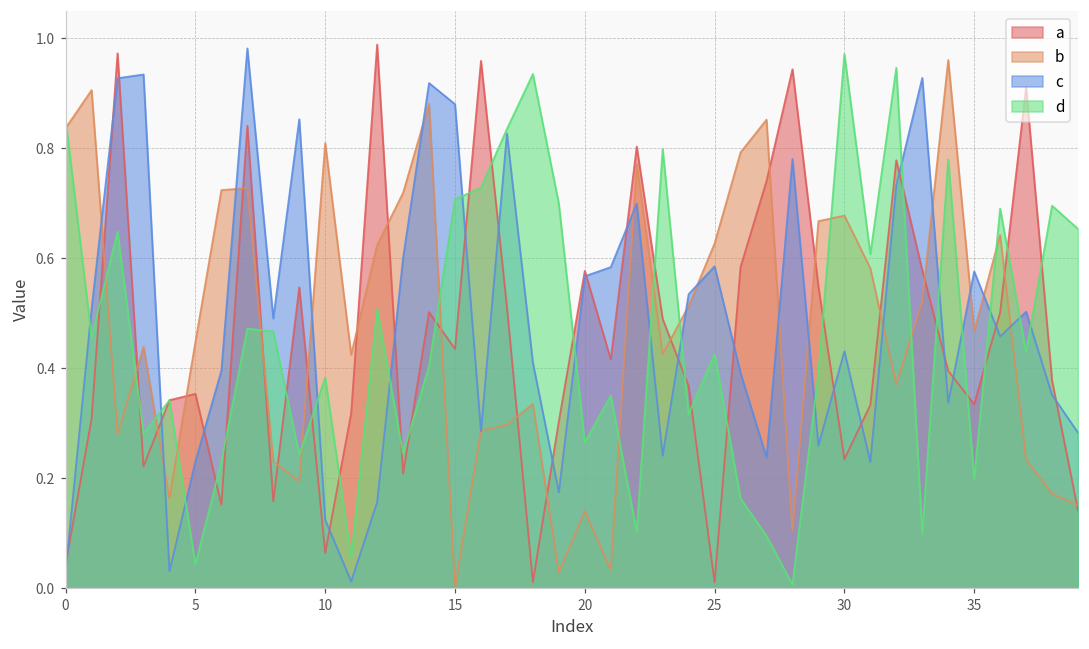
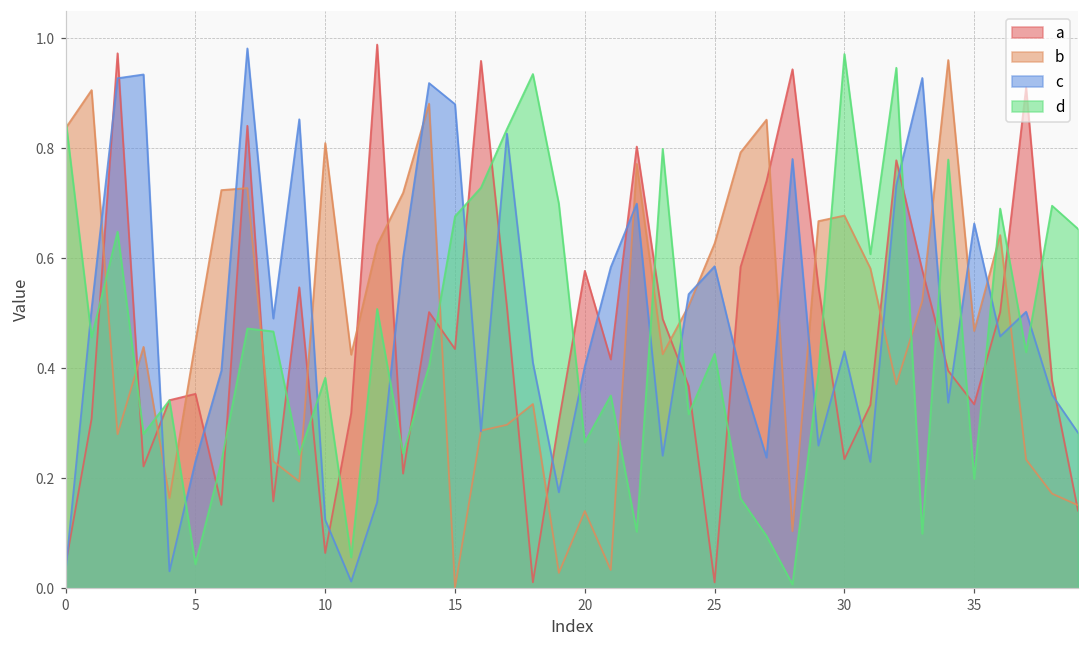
  {
    "c": {
      "0": 0.03,
      "5": 0.23,
      "10": 0.12,
      "15": 0.88,
-     "20": 0.57,
+     "20": 0.40,
      "25": 0.59,
      "30": 0.43,
-     "35": 0.58
+     "35": 0.66
    },
    "d": {
      "0": 0.85,
      "5": 0.04,
      "10": 0.38,
-     "15": 0.71,
+     "15": 0.68,
      "20": 0.27,
      "25": 0.43,
      "30": 0.97,
      "35": 0.20
    }
  }
